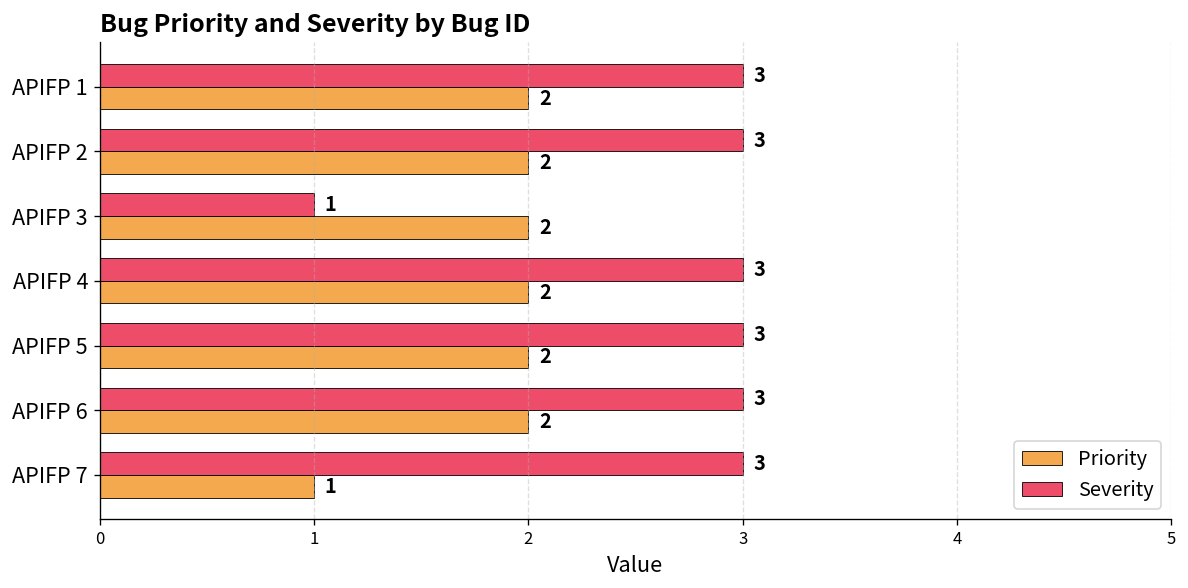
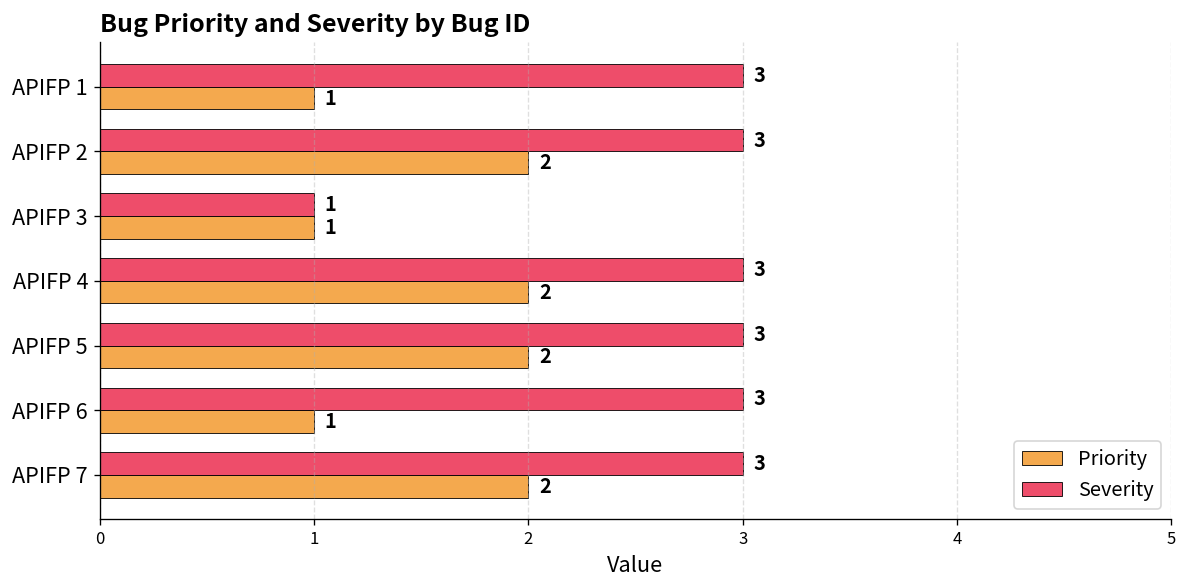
  {
    "Priority": {
-     "APIFP 1": 2,
+     "APIFP 1": 1,
      "APIFP 2": 2,
-     "APIFP 3": 2,
+     "APIFP 3": 1,
      "APIFP 4": 2,
      "APIFP 5": 2,
-     "APIFP 6": 2,
-     "APIFP 7": 1
+     "APIFP 6": 1,
+     "APIFP 7": 2
    },
    "Severity": {
      "APIFP 1": 3,
      "APIFP 2": 3,
      "APIFP 3": 1,
      "APIFP 4": 3,
      "APIFP 5": 3,
      "APIFP 6": 3,
      "APIFP 7": 3
    }
  }
